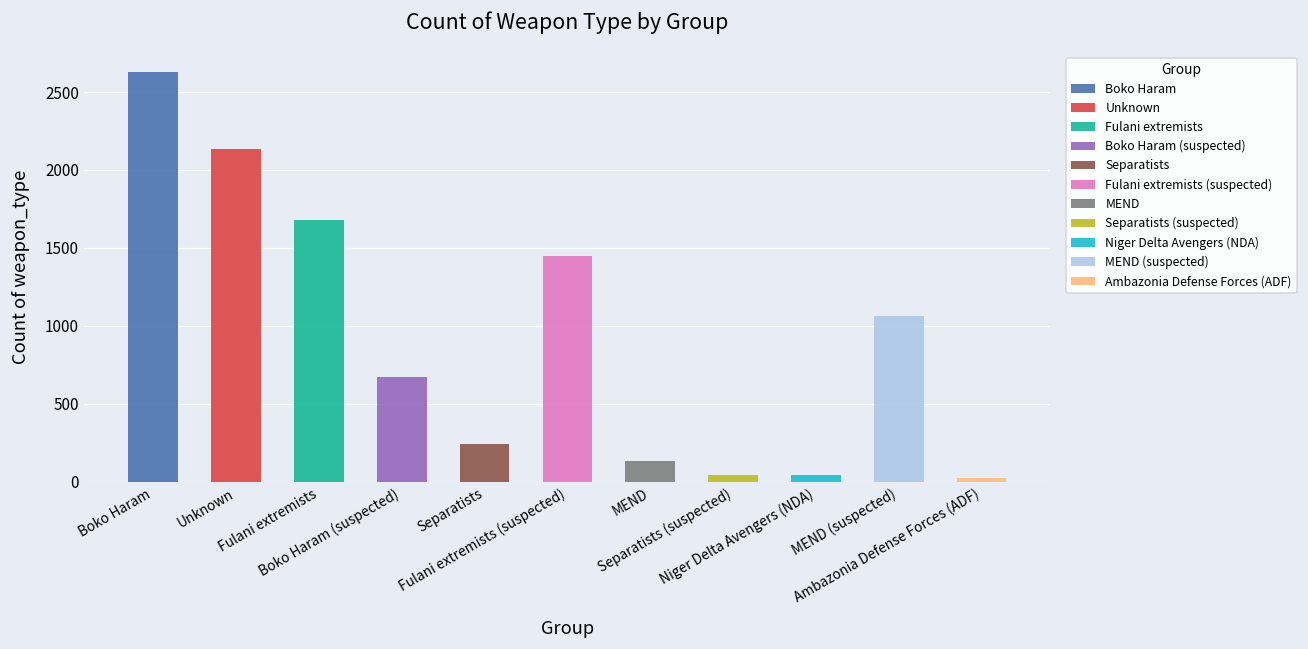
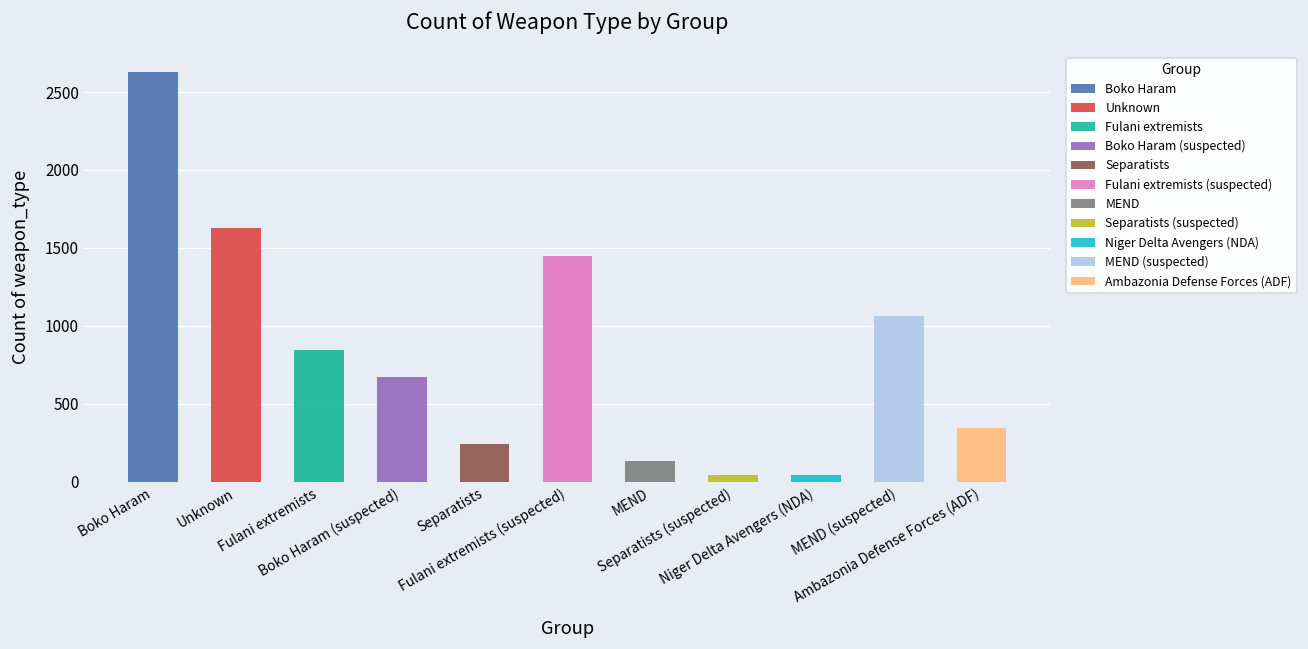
  {
    "Boko Haram": 2630,
-   "Unknown": 2140,
-   "Fulani extremists": 1680,
+   "Unknown": 1630,
+   "Fulani extremists": 850,
    "Boko Haram (suspected)": 670,
    "Separatists": 240,
    "Fulani extremists (suspected)": 1450,
    "MEND": 130,
    "Separatists (suspected)": 40,
    "Niger Delta Avengers (NDA)": 40,
    "MEND (suspected)": 1070,
-   "Ambazonia Defense Forces (ADF)": 30
+   "Ambazonia Defense Forces (ADF)": 340
  }
